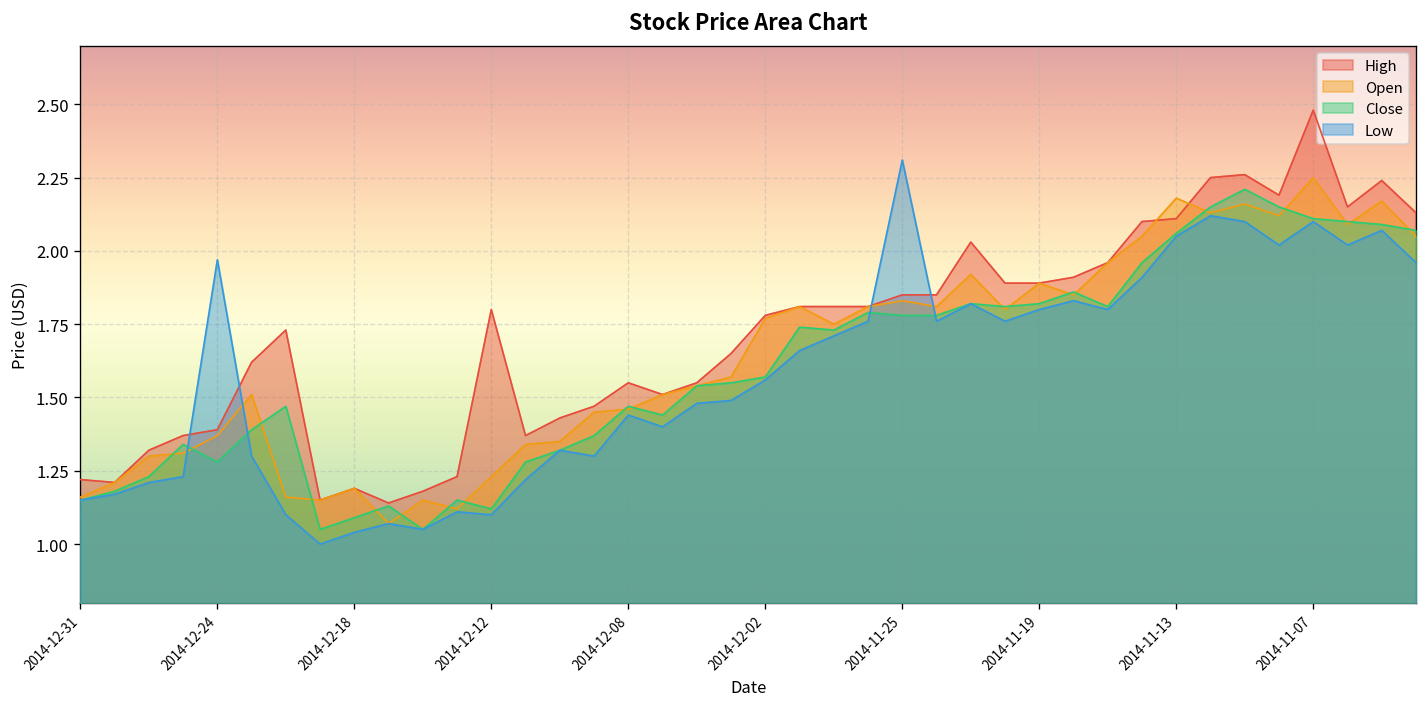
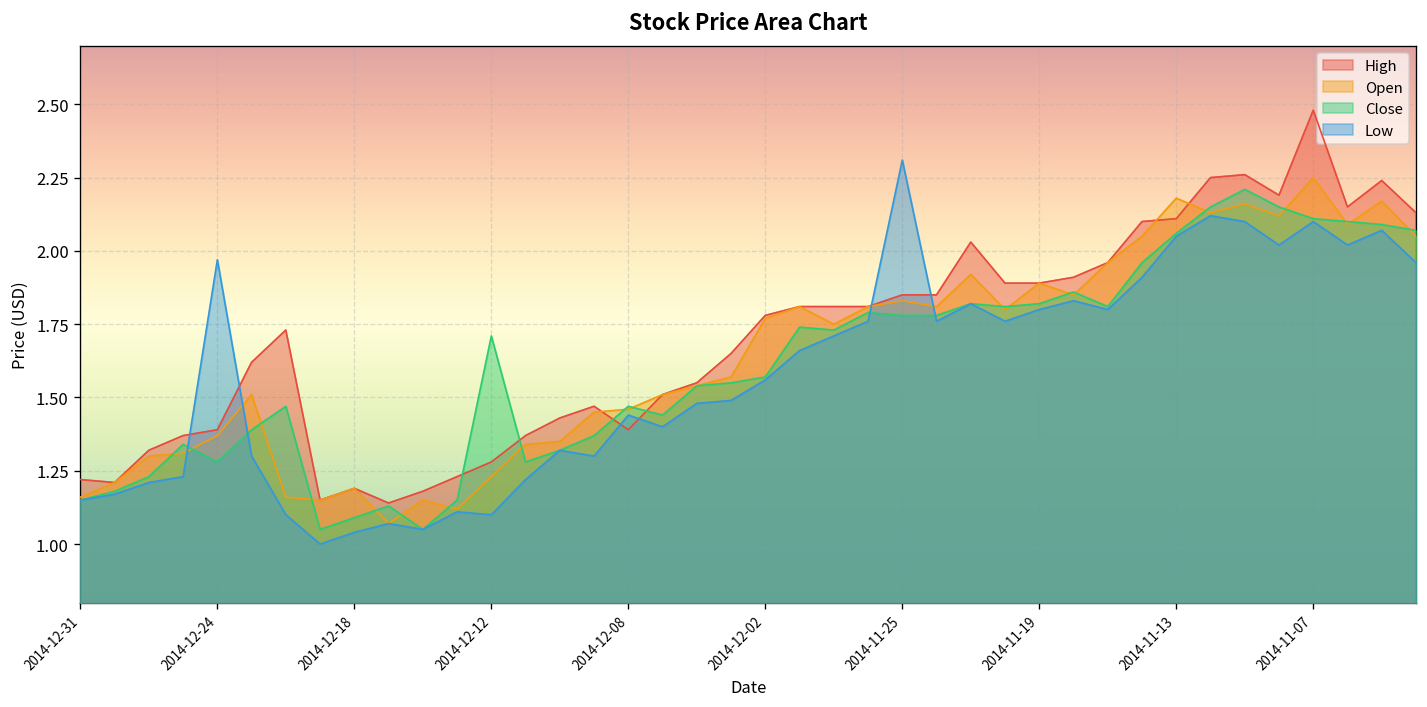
  {
    "High": {
      "2014-12-31": 1.22,
      "2014-12-24": 1.39,
-     "2014-12-12": 1.80,
-     "2014-12-08": 1.55,
+     "2014-12-12": 1.28,
+     "2014-12-08": 1.39,
      "2014-11-25": 1.85,
      "2014-11-13": 2.11,
      "2014-11-07": 2.48
    },
    "Open": {
      "2014-12-24": 1.37,
      "2014-12-12": 1.23,
      "2014-11-25": 1.83,
      "2014-11-13": 2.18,
      "2014-11-07": 2.25
    },
    "Close": {
      "2014-12-24": 1.28,
      "2014-12-18": 1.09,
-     "2014-12-12": 1.12,
+     "2014-12-12": 1.71,
      "2014-11-25": 1.78,
      "2014-11-19": 1.82
    },
    "Low": {
      "2014-12-24": 1.97,
      "2014-12-18": 1.04,
      "2014-12-12": 1.10,
      "2014-12-08": 1.44,
      "2014-11-25": 2.31,
      "2014-11-19": 1.80
    }
  }
